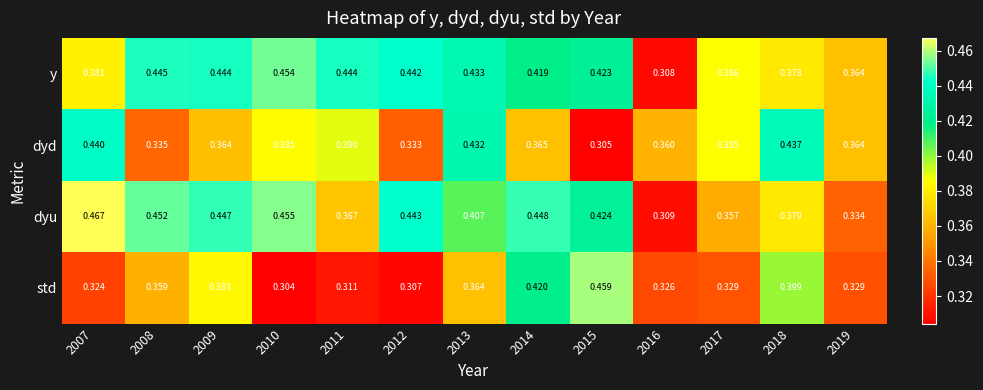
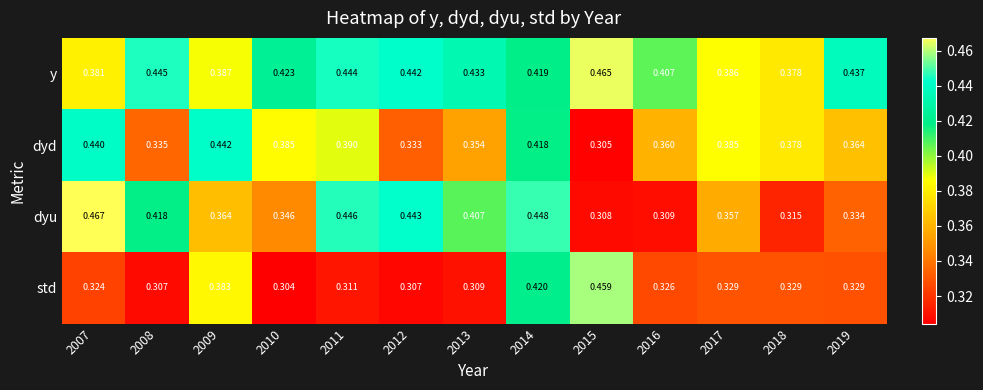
  {
    "y": {
      "2007": 0.381,
      "2008": 0.445,
-     "2009": 0.444,
-     "2010": 0.454,
+     "2009": 0.387,
+     "2010": 0.423,
      "2011": 0.444,
      "2012": 0.442,
      "2013": 0.433,
      "2014": 0.419,
-     "2015": 0.423,
-     "2016": 0.308,
+     "2015": 0.465,
+     "2016": 0.407,
      "2017": 0.386,
      "2018": 0.378,
-     "2019": 0.364
+     "2019": 0.437
    },
    "dyd": {
      "2007": 0.440,
      "2008": 0.335,
-     "2009": 0.364,
+     "2009": 0.442,
      "2010": 0.385,
      "2011": 0.390,
      "2012": 0.333,
-     "2013": 0.432,
-     "2014": 0.365,
+     "2013": 0.354,
+     "2014": 0.418,
      "2015": 0.305,
      "2016": 0.360,
      "2017": 0.385,
-     "2018": 0.437,
+     "2018": 0.378,
      "2019": 0.364
    },
    "dyu": {
      "2007": 0.467,
-     "2008": 0.452,
-     "2009": 0.447,
-     "2010": 0.455,
-     "2011": 0.367,
+     "2008": 0.418,
+     "2009": 0.364,
+     "2010": 0.346,
+     "2011": 0.446,
      "2012": 0.443,
      "2013": 0.407,
      "2014": 0.448,
-     "2015": 0.424,
+     "2015": 0.308,
      "2016": 0.309,
      "2017": 0.357,
-     "2018": 0.379,
+     "2018": 0.315,
      "2019": 0.334
    },
    "std": {
      "2007": 0.324,
-     "2008": 0.359,
+     "2008": 0.307,
      "2009": 0.383,
      "2010": 0.304,
      "2011": 0.311,
      "2012": 0.307,
-     "2013": 0.364,
+     "2013": 0.309,
      "2014": 0.420,
      "2015": 0.459,
      "2016": 0.326,
      "2017": 0.329,
-     "2018": 0.399,
+     "2018": 0.329,
      "2019": 0.329
    }
  }
